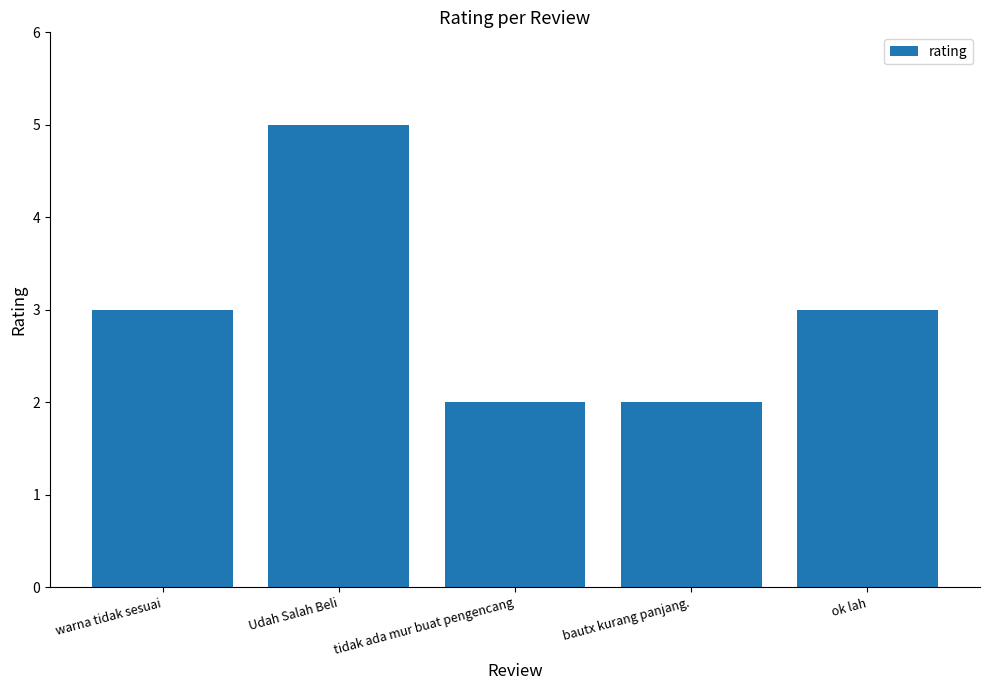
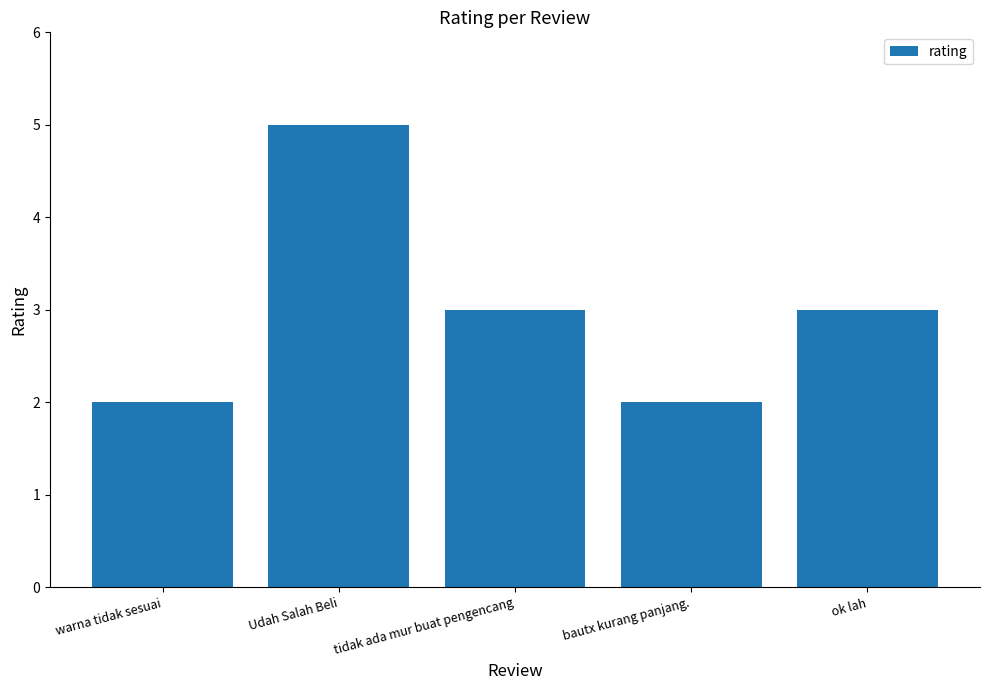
  {
-   "warna tidak sesuai": 3,
+   "warna tidak sesuai": 2,
    "Udah Salah Beli": 5,
-   "tidak ada mur buat pengencang": 2,
+   "tidak ada mur buat pengencang": 3,
    "bautx kurang panjang.": 2,
    "ok lah": 3
  }
